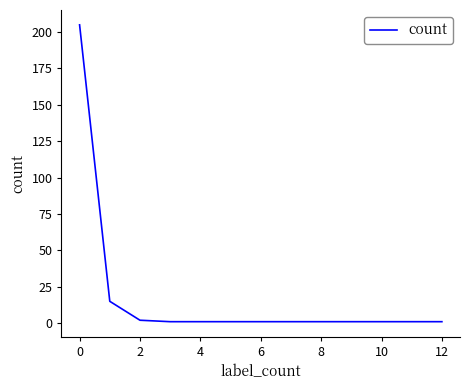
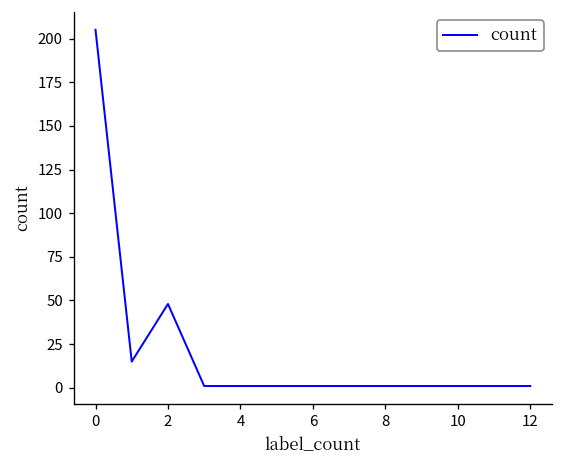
  {
    "0": 205,
-   "2": 2,
+   "2": 48,
    "12": 1
  }
